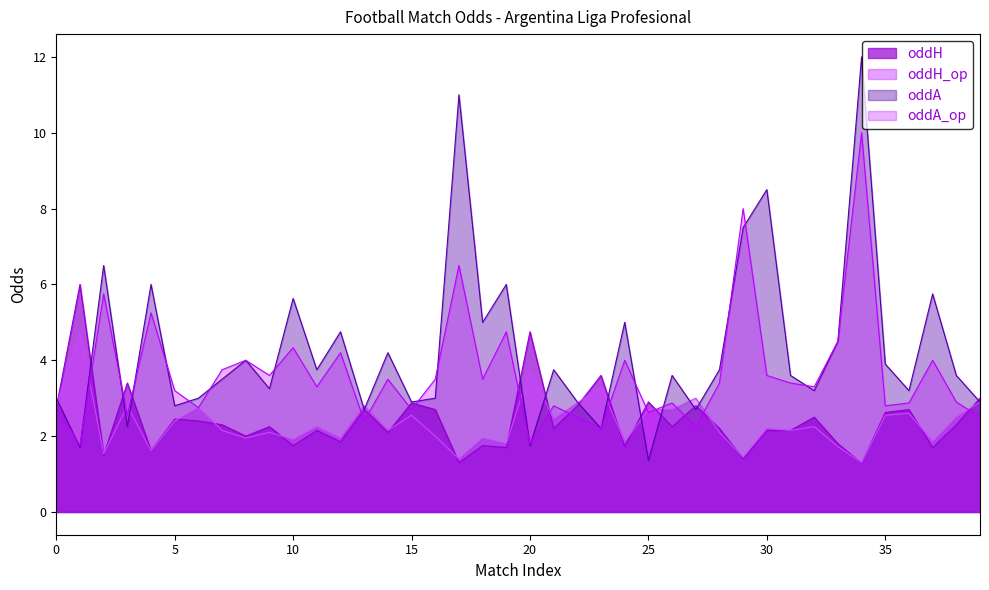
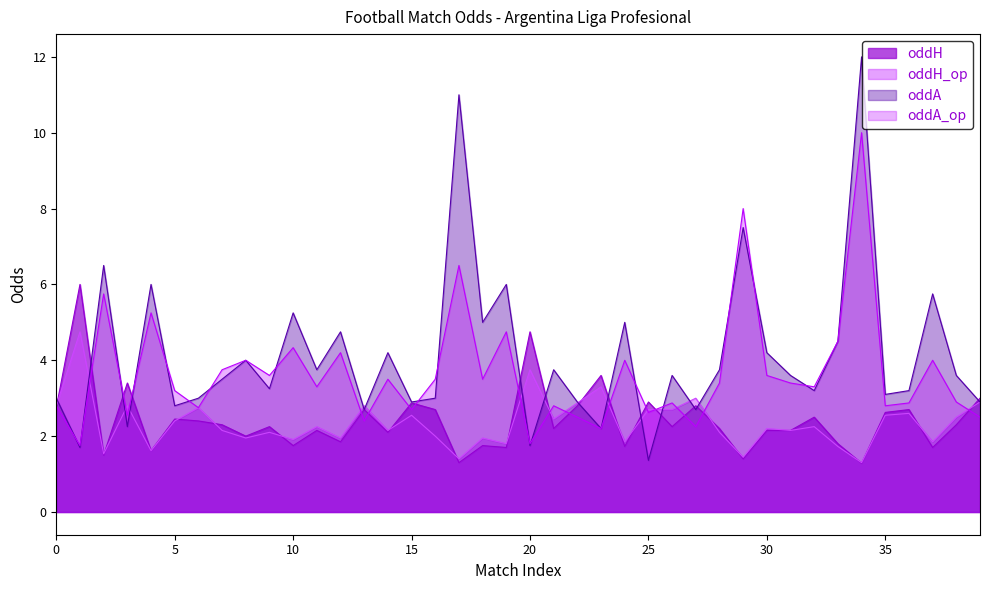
  {
    "oddA": {
      "0": 3.0,
      "5": 2.8,
-     "10": 5.6,
+     "10": 5.3,
      "25": 1.4,
-     "30": 8.5,
-     "35": 3.9
+     "30": 4.2,
+     "35": 3.1
    }
  }
